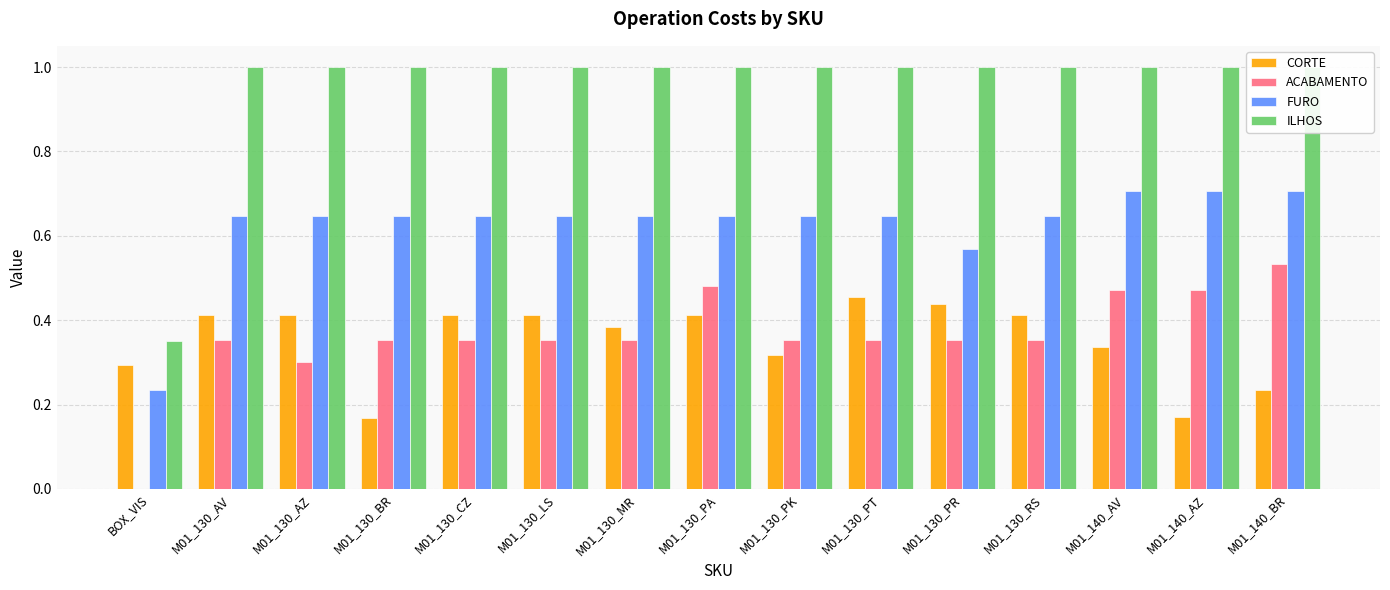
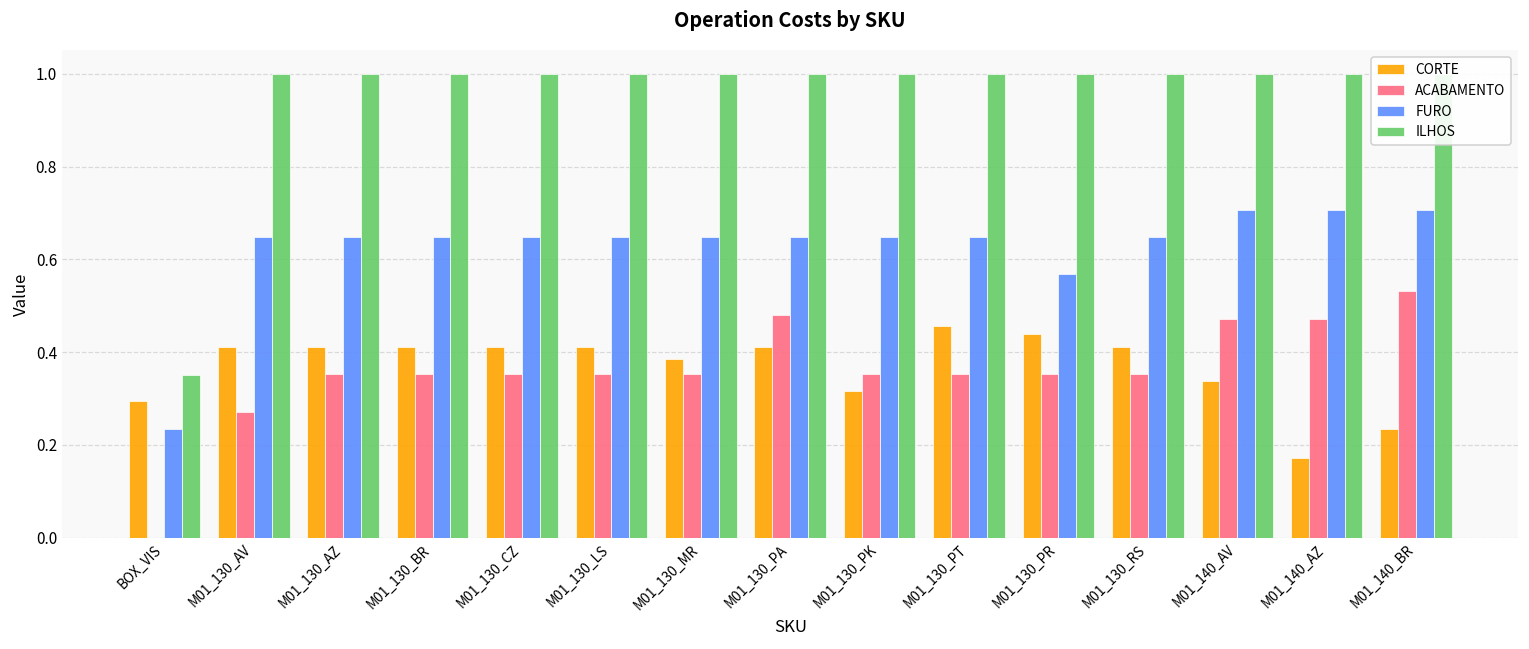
  {
    "CORTE": {
      "BOX_VIS": 0.29,
      "M01_130_AV": 0.41,
      "M01_130_AZ": 0.41,
-     "M01_130_BR": 0.17,
+     "M01_130_BR": 0.41,
      "M01_130_CZ": 0.41,
      "M01_130_LS": 0.41,
      "M01_130_MR": 0.38,
      "M01_130_PA": 0.41,
      "M01_130_PK": 0.32,
      "M01_130_PT": 0.46,
      "M01_130_PR": 0.44,
      "M01_130_RS": 0.41,
      "M01_140_AV": 0.34,
      "M01_140_AZ": 0.17,
      "M01_140_BR": 0.24
    },
    "ACABAMENTO": {
      "BOX_VIS": 0.00,
-     "M01_130_AV": 0.35,
-     "M01_130_AZ": 0.30,
+     "M01_130_AV": 0.27,
+     "M01_130_AZ": 0.35,
      "M01_130_BR": 0.35,
      "M01_130_CZ": 0.35,
      "M01_130_LS": 0.35,
      "M01_130_MR": 0.35,
      "M01_130_PA": 0.48,
      "M01_130_PK": 0.35,
      "M01_130_PT": 0.35,
      "M01_130_PR": 0.35,
      "M01_130_RS": 0.35,
      "M01_140_AV": 0.47,
      "M01_140_AZ": 0.47,
      "M01_140_BR": 0.53
    },
    "FURO": {
      "BOX_VIS": 0.24,
      "M01_130_AV": 0.65,
      "M01_130_AZ": 0.65,
      "M01_130_BR": 0.65,
      "M01_130_CZ": 0.65,
      "M01_130_LS": 0.65,
      "M01_130_MR": 0.65,
      "M01_130_PA": 0.65,
      "M01_130_PK": 0.65,
      "M01_130_PT": 0.65,
      "M01_130_PR": 0.57,
      "M01_130_RS": 0.65,
      "M01_140_AV": 0.71,
      "M01_140_AZ": 0.71,
      "M01_140_BR": 0.71
    },
    "ILHOS": {
      "BOX_VIS": 0.35,
      "M01_130_AV": 1.00,
      "M01_130_AZ": 1.00,
      "M01_130_BR": 1.00,
      "M01_130_CZ": 1.00,
      "M01_130_LS": 1.00,
      "M01_130_MR": 1.00,
      "M01_130_PA": 1.00,
      "M01_130_PK": 1.00,
      "M01_130_PT": 1.00,
      "M01_130_PR": 1.00,
      "M01_130_RS": 1.00,
      "M01_140_AV": 1.00,
      "M01_140_AZ": 1.00
    }
  }
